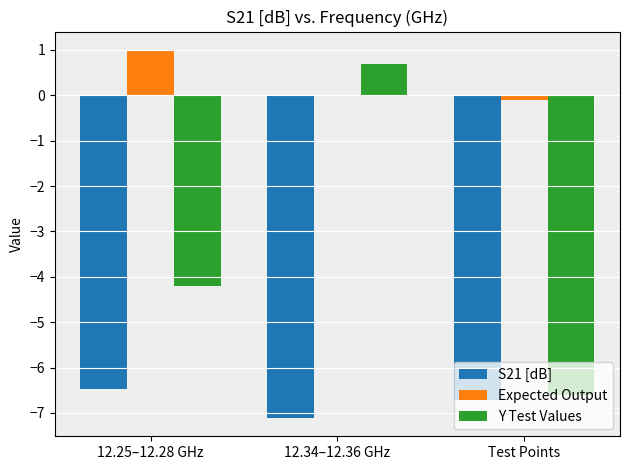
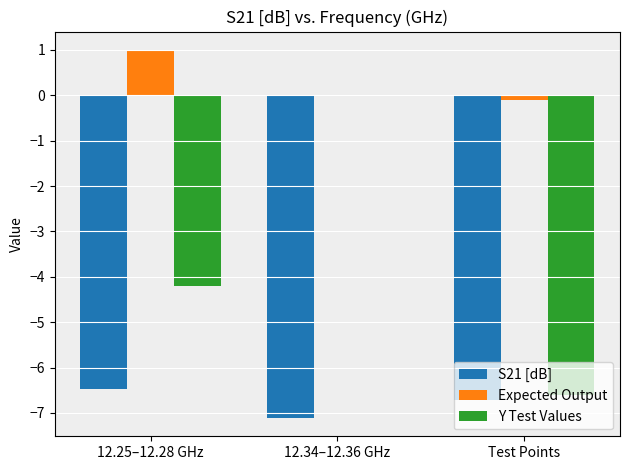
  {
    "S21 [dB]": {
      "12.25–12.28 GHz": -6.5,
      "12.34–12.36 GHz": -7.1
    },
    "Expected Output": {
      "12.25–12.28 GHz": 1.0,
      "12.34–12.36 GHz": 0.0,
      "Test Points": -0.1
    },
    "Y Test Values": {
      "12.25–12.28 GHz": -4.2,
-     "12.34–12.36 GHz": 0.7
+     "12.34–12.36 GHz": 0.0
    }
  }
